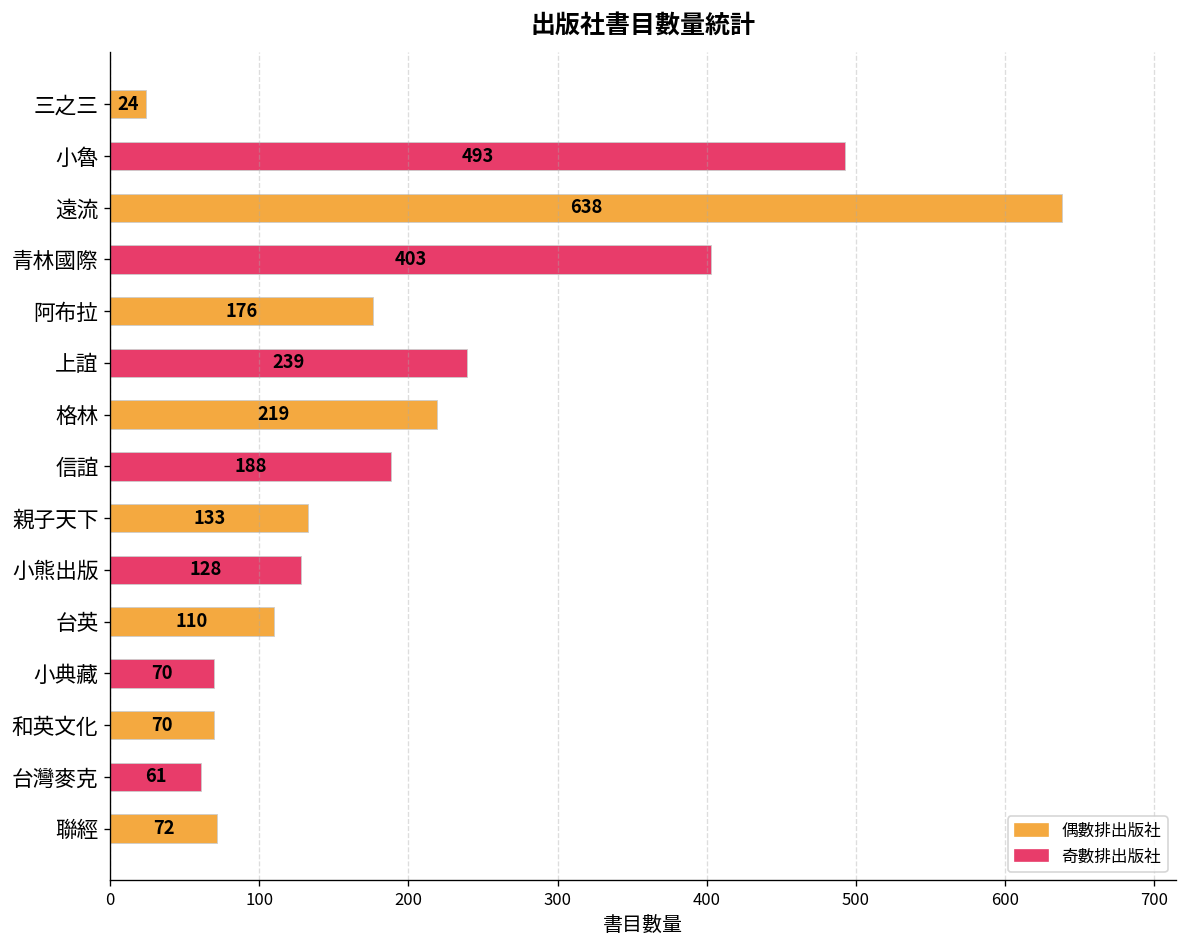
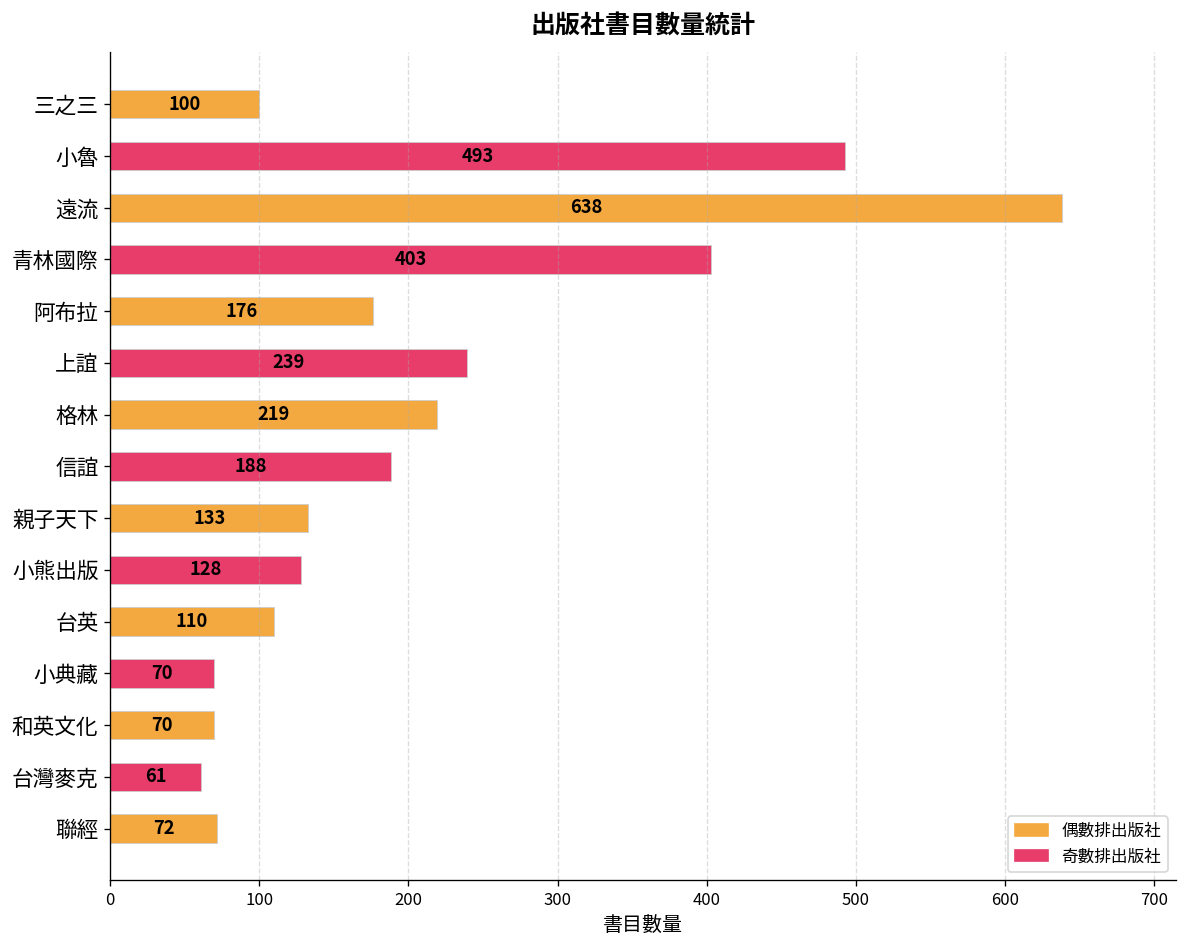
  {
-   "三之三": 24,
+   "三之三": 100,
    "小魯": 493,
    "遠流": 638,
    "青林國際": 403,
    "阿布拉": 176,
    "上誼": 239,
    "格林": 219,
    "信誼": 188,
    "親子天下": 133,
    "小熊出版": 128,
    "台英": 110,
    "小典藏": 70,
    "和英文化": 70,
    "台灣麥克": 61,
    "聯經": 72
  }
